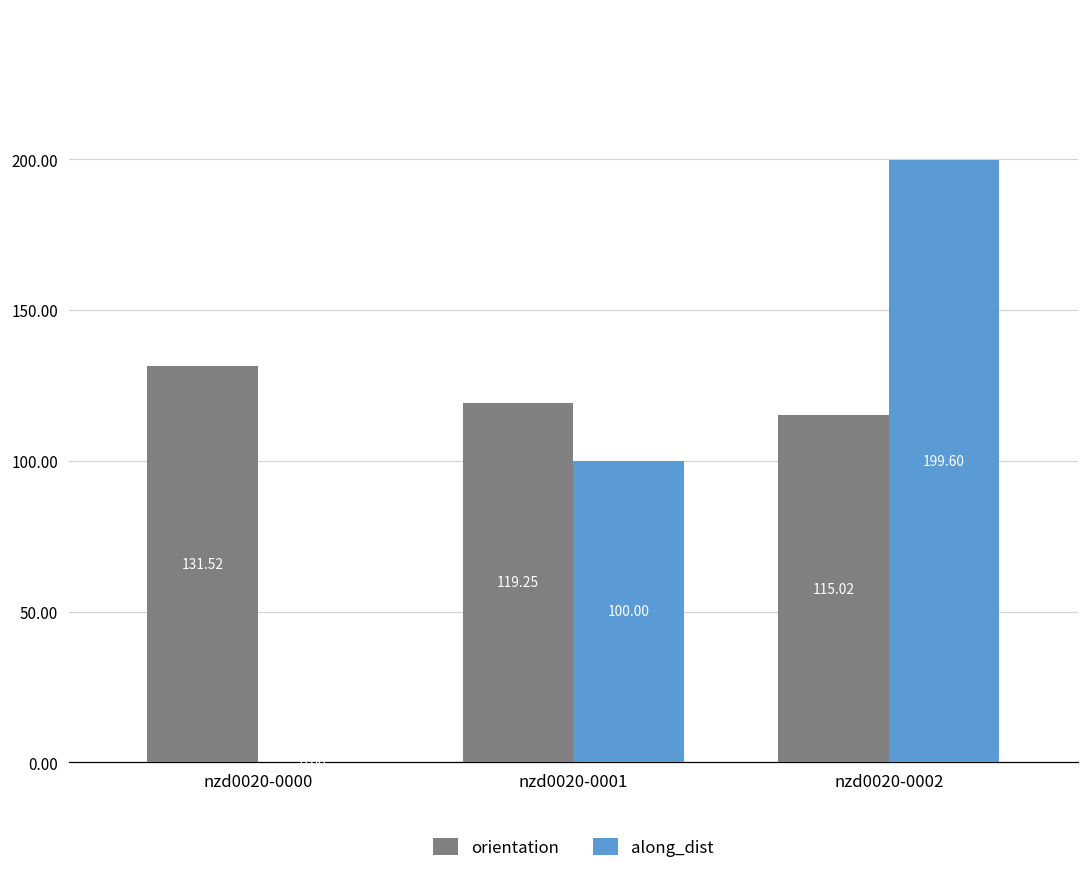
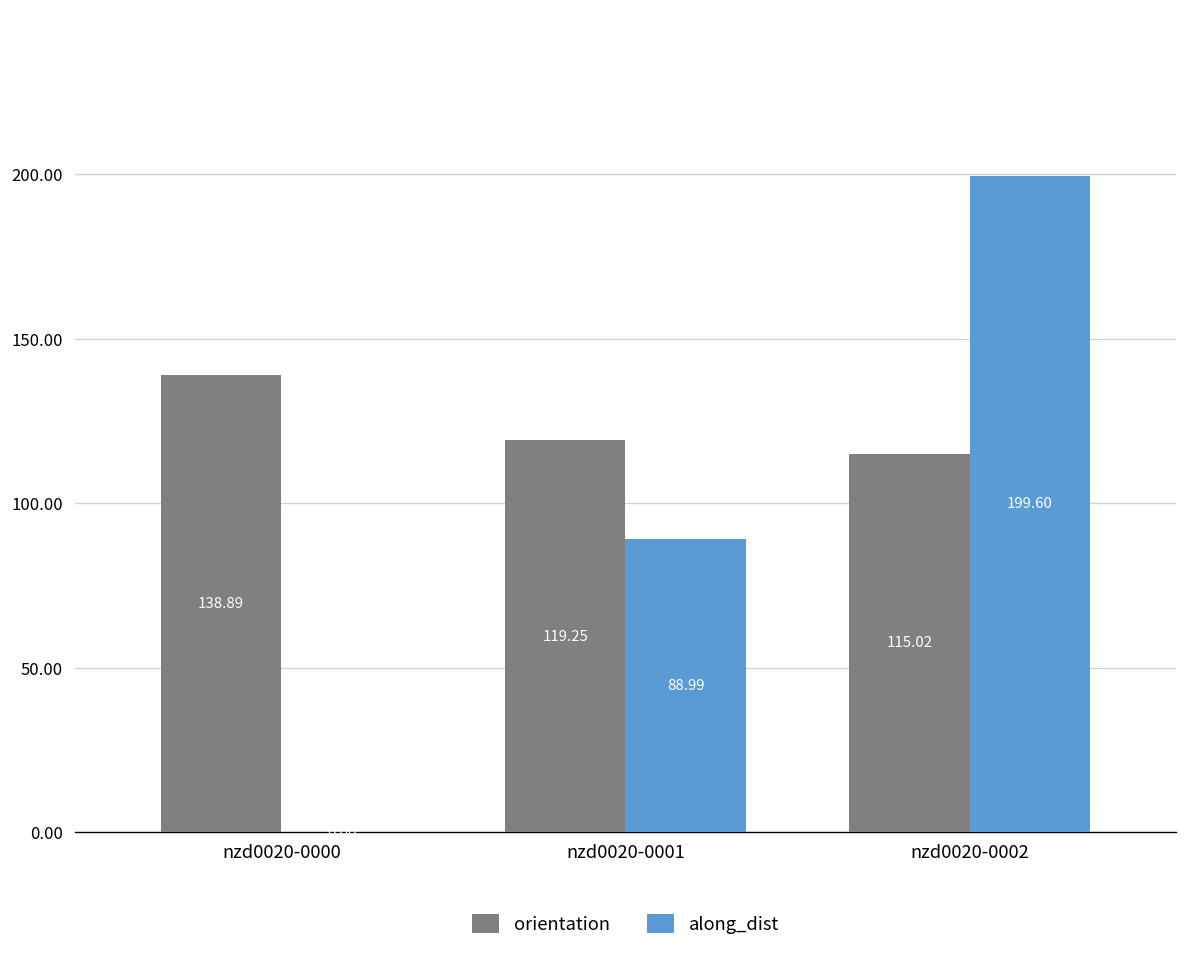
  {
    "orientation": {
-     "nzd0020-0000": 131.52,
+     "nzd0020-0000": 138.89,
      "nzd0020-0001": 119.25,
      "nzd0020-0002": 115.02
    },
    "along_dist": {
-     "nzd0020-0001": 100.00,
+     "nzd0020-0001": 88.99,
      "nzd0020-0002": 199.60
    }
  }
